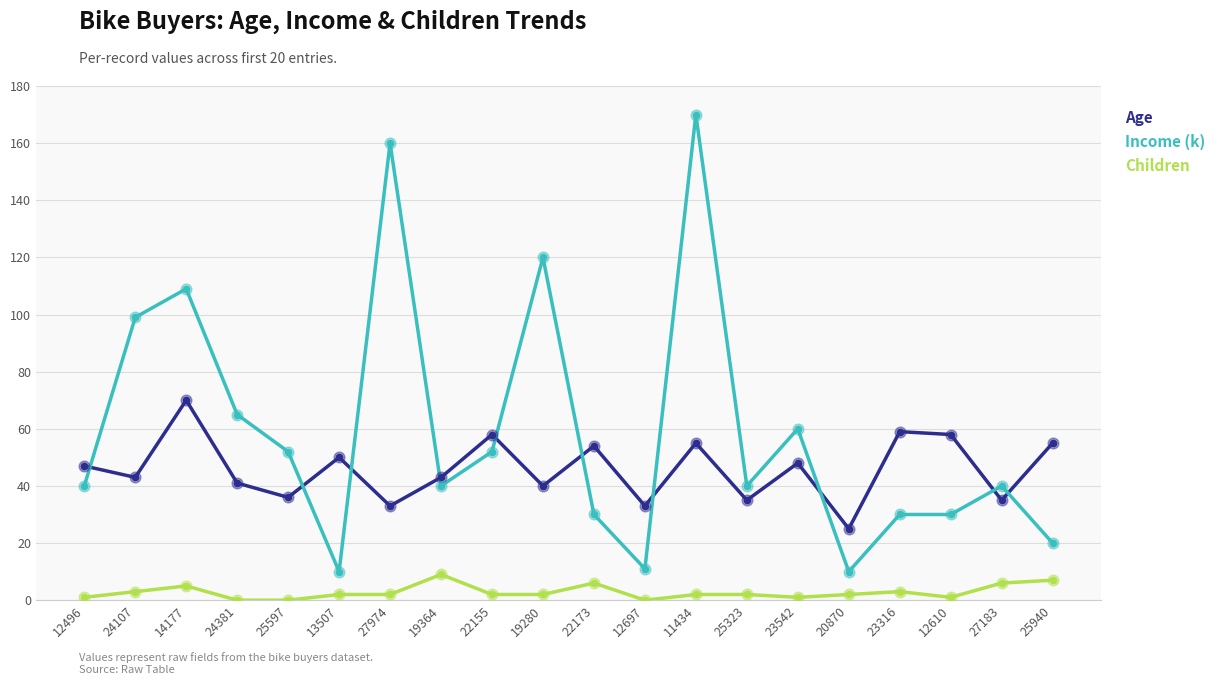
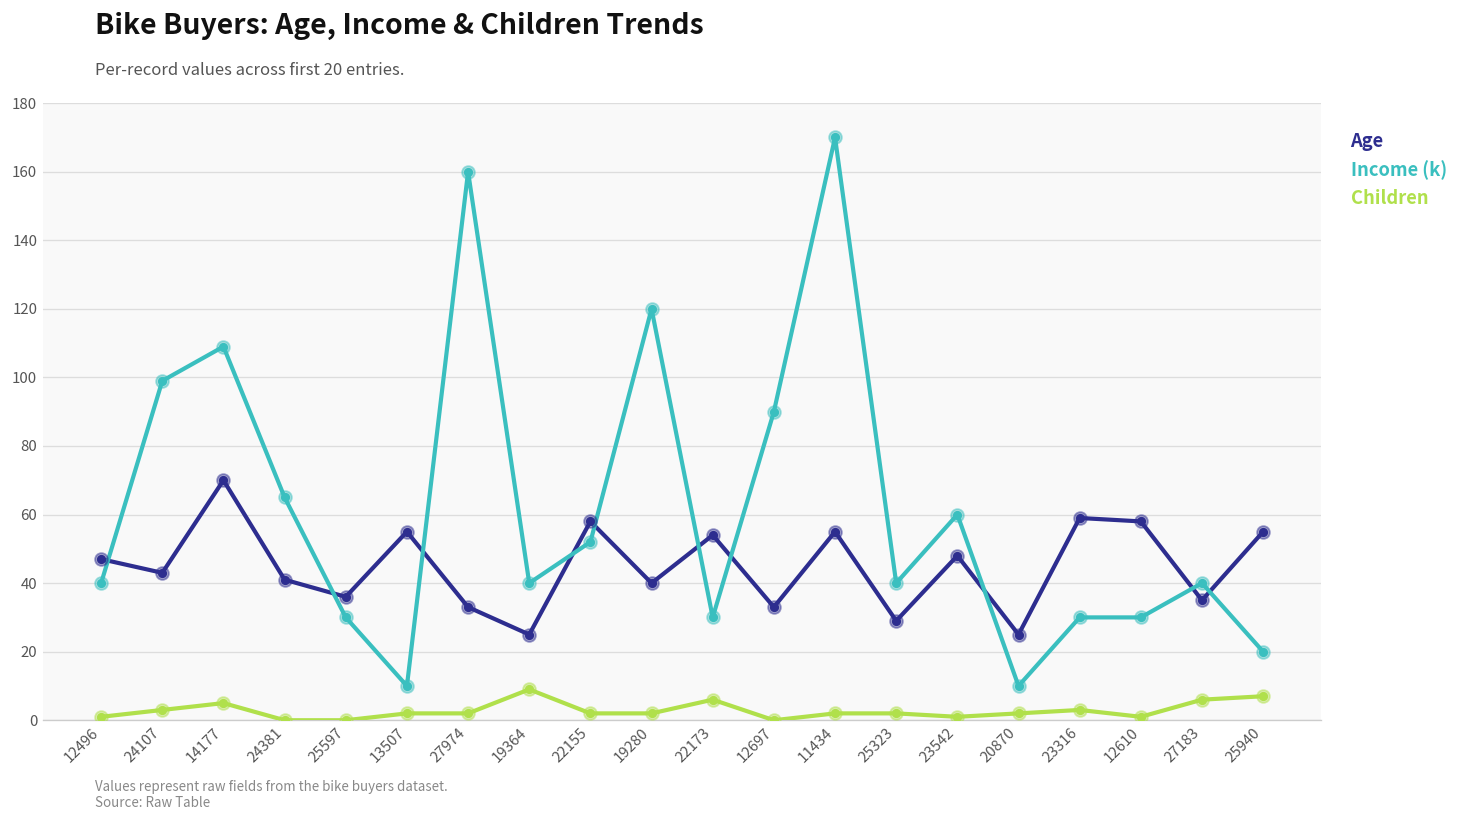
  {
    "Age": {
      "12496": 47,
      "24107": 43,
      "14177": 70,
      "24381": 41,
      "25597": 36,
-     "13507": 50,
+     "13507": 55,
      "27974": 33,
-     "19364": 43,
+     "19364": 25,
      "22155": 58,
      "19280": 40,
      "22173": 54,
      "12697": 33,
      "11434": 55,
-     "25323": 35,
+     "25323": 29,
      "23542": 48,
      "20870": 25,
      "23316": 59,
      "12610": 58,
      "27183": 35,
      "25940": 55
    },
    "Income (k)": {
      "12496": 40,
      "24107": 99,
      "14177": 109,
      "24381": 65,
-     "25597": 52,
+     "25597": 30,
      "13507": 10,
      "27974": 160,
      "19364": 40,
      "22155": 52,
      "19280": 120,
      "22173": 30,
-     "12697": 11,
+     "12697": 90,
      "11434": 170,
      "25323": 40,
      "23542": 60,
      "20870": 10,
      "23316": 30,
      "12610": 30,
      "27183": 40,
      "25940": 20
    },
    "Children": {
      "12496": 1,
      "24107": 3,
      "14177": 5,
      "24381": 0,
      "25597": 0,
      "13507": 2,
      "27974": 2,
      "19364": 9,
      "22155": 2,
      "19280": 2,
      "22173": 6,
      "12697": 0,
      "11434": 2,
      "25323": 2,
      "23542": 1,
      "20870": 2,
      "23316": 3,
      "12610": 1,
      "27183": 6,
      "25940": 7
    }
  }
